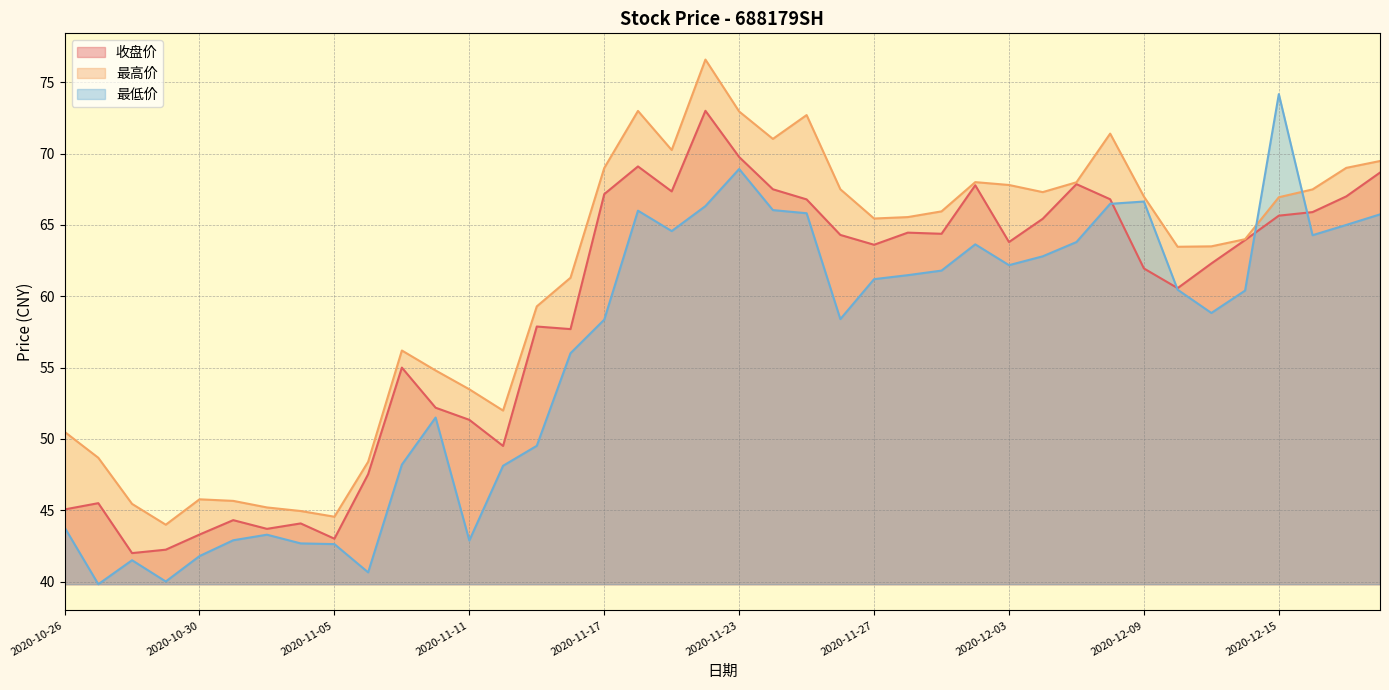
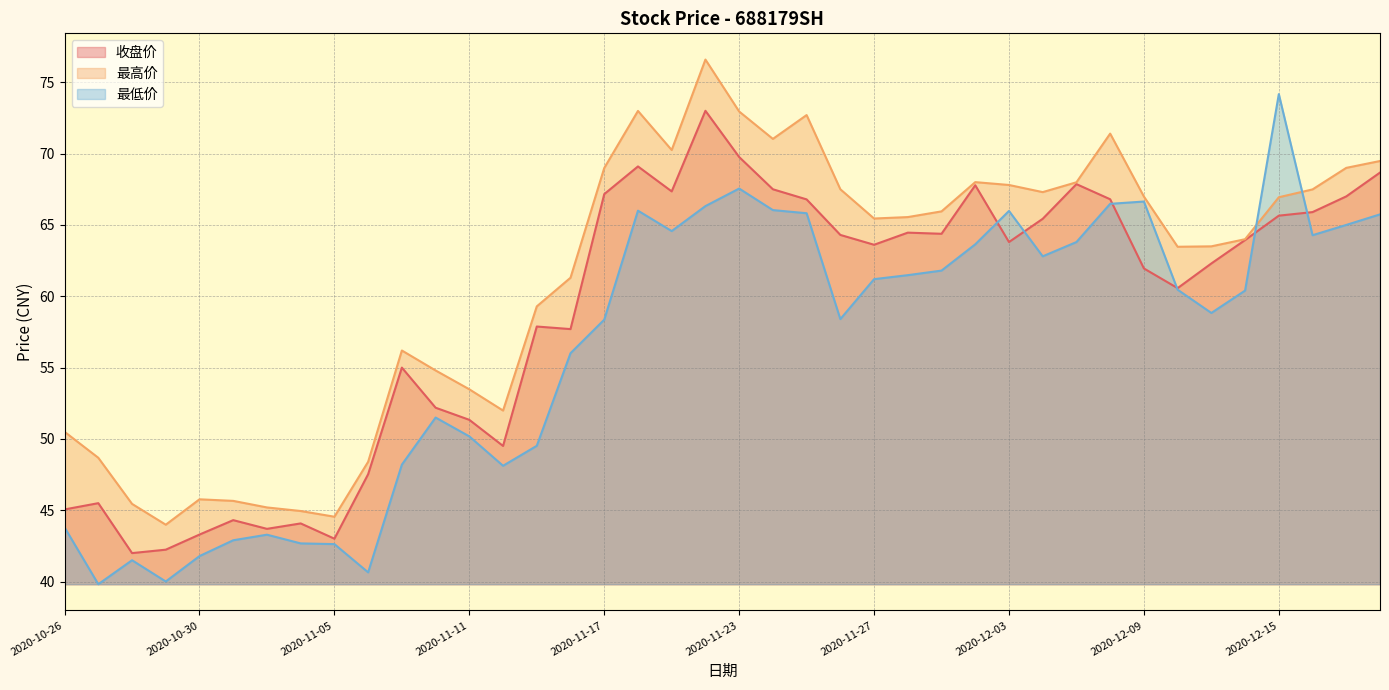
  {
    "最低价": {
      "2020-10-26": 43.8,
      "2020-10-30": 41.8,
      "2020-11-05": 42.6,
-     "2020-11-11": 42.9,
+     "2020-11-11": 50.2,
      "2020-11-17": 58.4,
-     "2020-11-23": 68.9,
+     "2020-11-23": 67.6,
      "2020-11-27": 61.2,
-     "2020-12-03": 62.2,
+     "2020-12-03": 66.0,
      "2020-12-09": 66.6,
      "2020-12-15": 74.2
    }
  }
